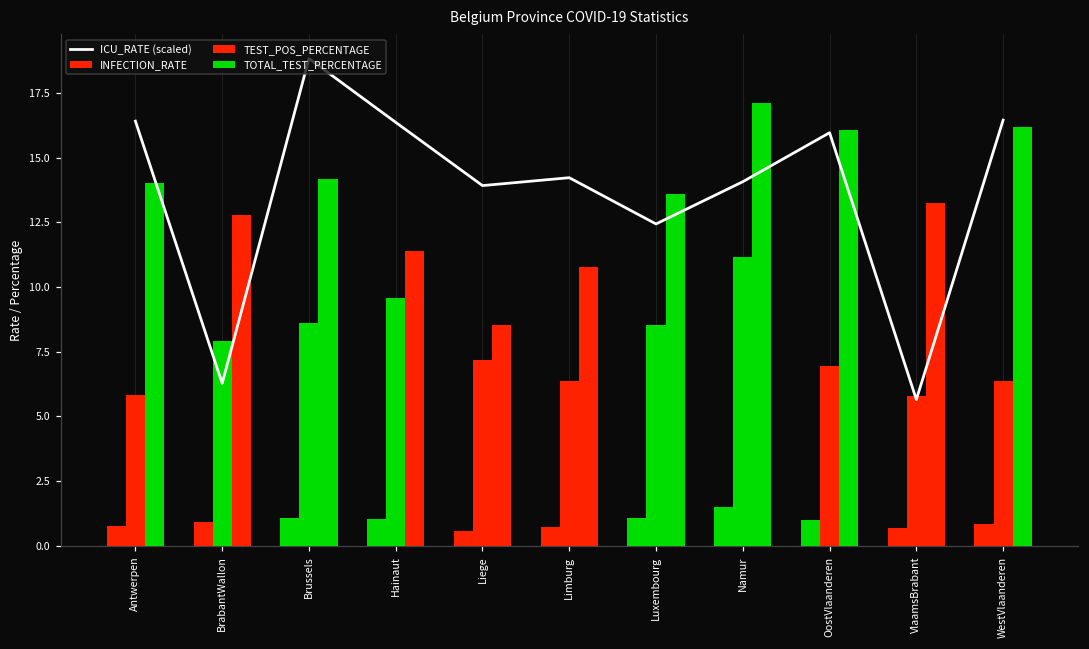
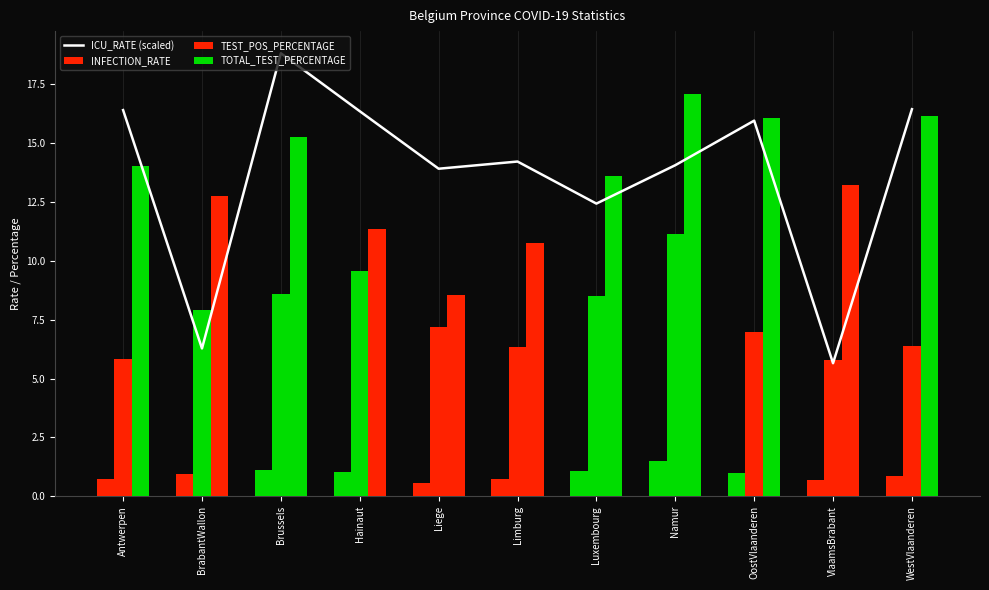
  {
    "TOTAL_TEST_PERCENTAGE": {
      "Antwerpen": 14.0,
      "BrabantWallon": 12.8,
-     "Brussels": 14.2,
+     "Brussels": 15.3,
      "Hainaut": 11.4,
      "Liege": 8.5,
      "Limburg": 10.8,
      "Luxembourg": 13.6,
      "Namur": 17.1,
      "OostVlaanderen": 16.1,
      "VlaamsBrabant": 13.2,
      "WestVlaanderen": 16.2
    },
    "ICU_RATE (scaled)": {
      "Antwerpen": 16.4,
      "BrabantWallon": 6.3,
      "Hainaut": 16.4,
      "Liege": 13.9,
      "Limburg": 14.2,
      "Luxembourg": 12.4,
      "Namur": 14.1,
      "OostVlaanderen": 16.0,
      "VlaamsBrabant": 5.7,
      "WestVlaanderen": 16.4
    }
  }
